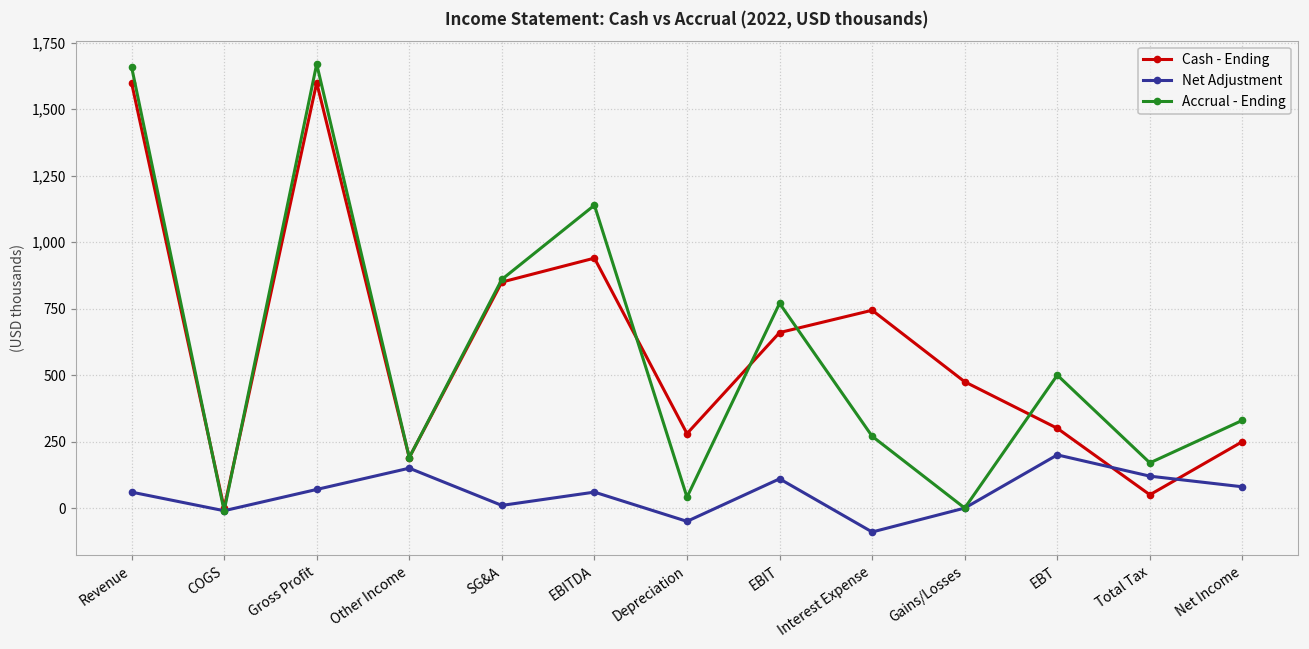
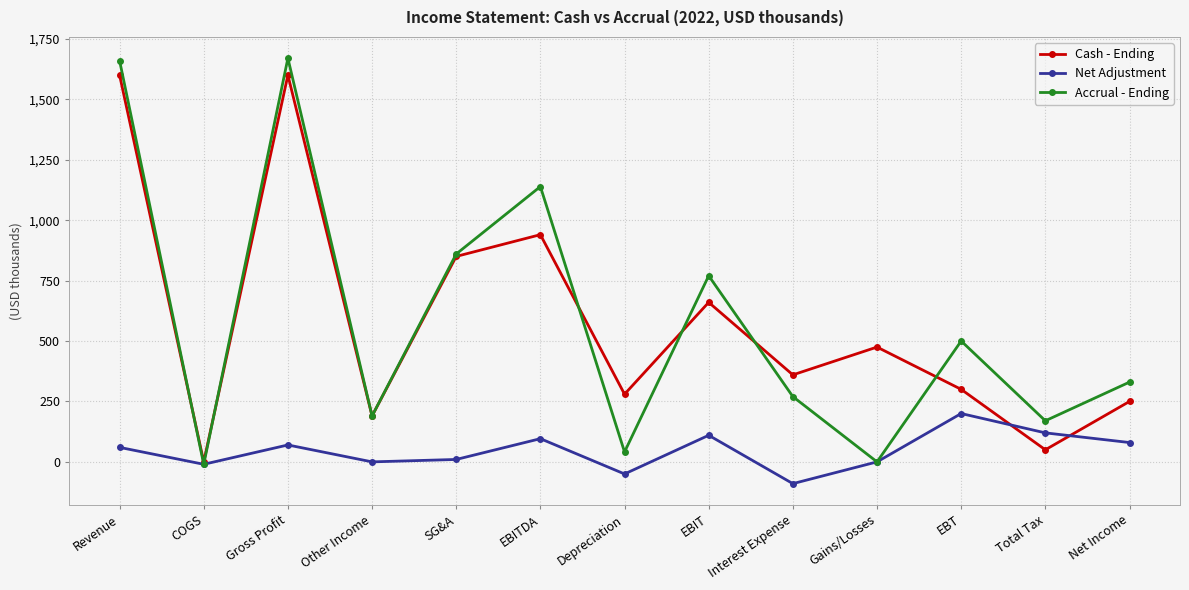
  {
    "Cash - Ending": {
      "Revenue": "1,600",
      "Gross Profit": "1,600",
      "EBITDA": "940",
      "Depreciation": "280",
      "EBIT": "660",
-     "Interest Expense": "740",
+     "Interest Expense": "360",
      "Gains/Losses": "480",
      "EBT": "300",
      "Total Tax": "50",
      "Net Income": "250"
    },
    "Net Adjustment": {
      "Revenue": "60",
      "Gross Profit": "70",
-     "Other Income": "150",
+     "Other Income": "0",
      "SG&A": "10",
-     "EBITDA": "60",
+     "EBITDA": "100",
      "Depreciation": "-50",
      "EBIT": "110",
      "Interest Expense": "-90",
      "EBT": "200",
      "Total Tax": "120",
      "Net Income": "80"
    },
    "Accrual - Ending": {
      "Revenue": "1,660",
      "Gross Profit": "1,670",
      "EBITDA": "1,140",
      "Depreciation": "40",
      "EBIT": "770",
      "Interest Expense": "270",
      "EBT": "500",
      "Total Tax": "170",
      "Net Income": "330"
    }
  }
